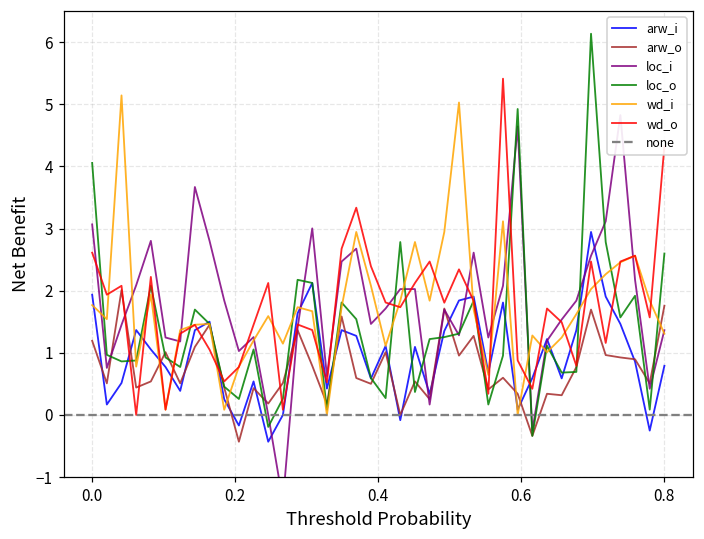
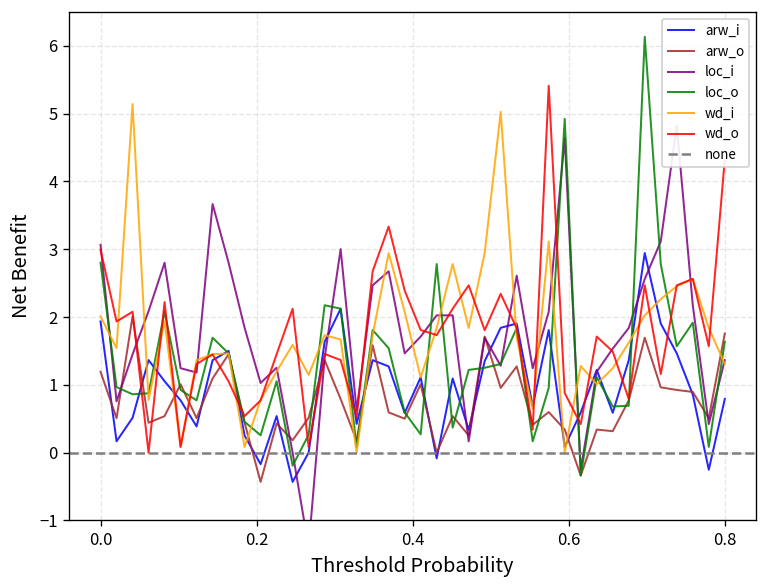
  {
    "arw_i": {
      "0.0": 1.9,
      "0.8": 0.8
    },
    "arw_o": {
      "0.0": 1.2,
      "0.8": 1.8
    },
    "loc_i": {
      "0.0": 3.1,
      "0.8": 1.4
    },
    "loc_o": {
-     "0.0": 4.1,
-     "0.8": 2.6
+     "0.0": 2.8,
+     "0.8": 1.6
    },
    "wd_i": {
-     "0.0": 1.8,
+     "0.0": 2.0,
      "0.8": 1.3
    },
    "wd_o": {
-     "0.0": 2.6,
+     "0.0": 3.0,
      "0.8": 4.3
    }
  }
